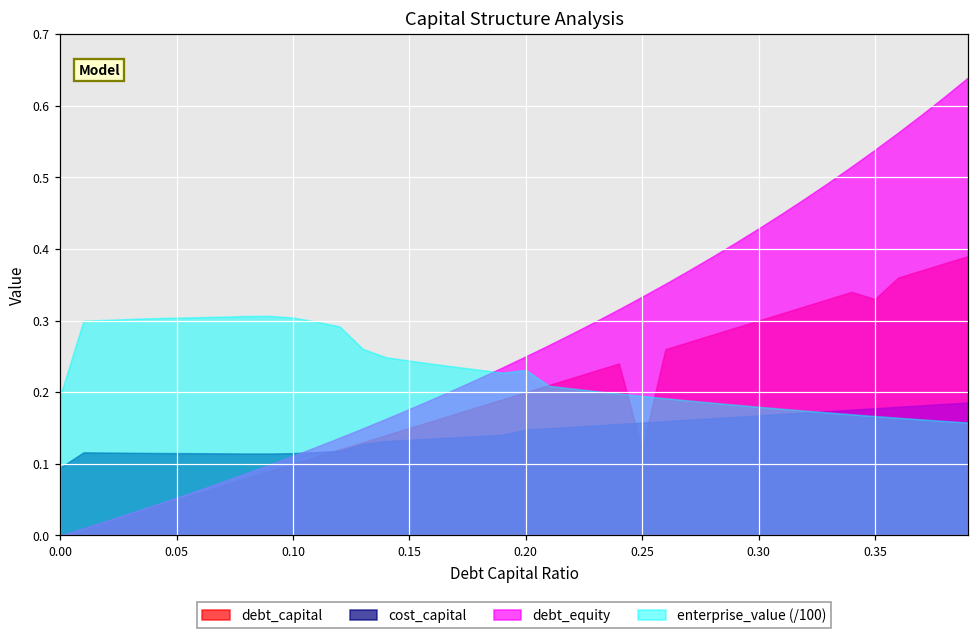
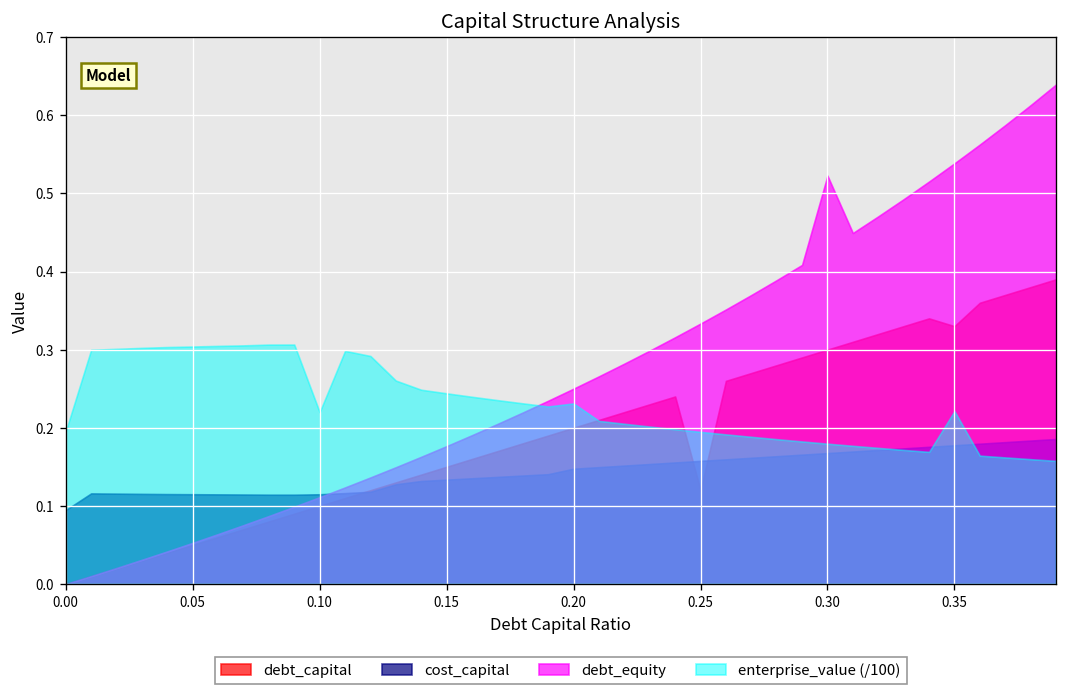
  {
    "debt_capital": {
      "0.10": 0.10,
      "0.15": 0.15,
      "0.20": 0.20,
      "0.25": 0.12,
      "0.30": 0.30,
      "0.35": 0.33
    },
    "cost_capital": {
      "0.00": 0.09,
      "0.05": 0.11,
      "0.15": 0.13,
      "0.20": 0.15,
      "0.25": 0.16,
      "0.30": 0.17,
      "0.35": 0.18
    },
    "debt_equity": {
      "0.15": 0.18,
      "0.20": 0.25,
      "0.25": 0.33,
-     "0.30": 0.43,
+     "0.30": 0.52,
      "0.35": 0.54
    },
    "enterprise_value (/100)": {
      "0.00": 0.20,
      "0.05": 0.30,
-     "0.10": 0.30,
+     "0.10": 0.22,
      "0.15": 0.24,
      "0.20": 0.23,
      "0.25": 0.19,
      "0.30": 0.18,
-     "0.35": 0.17
+     "0.35": 0.22
    }
  }
